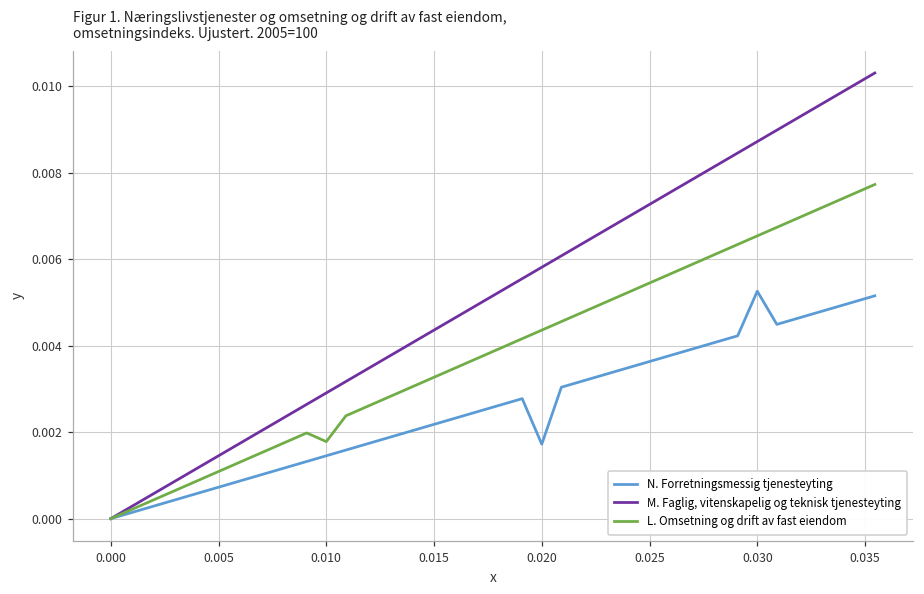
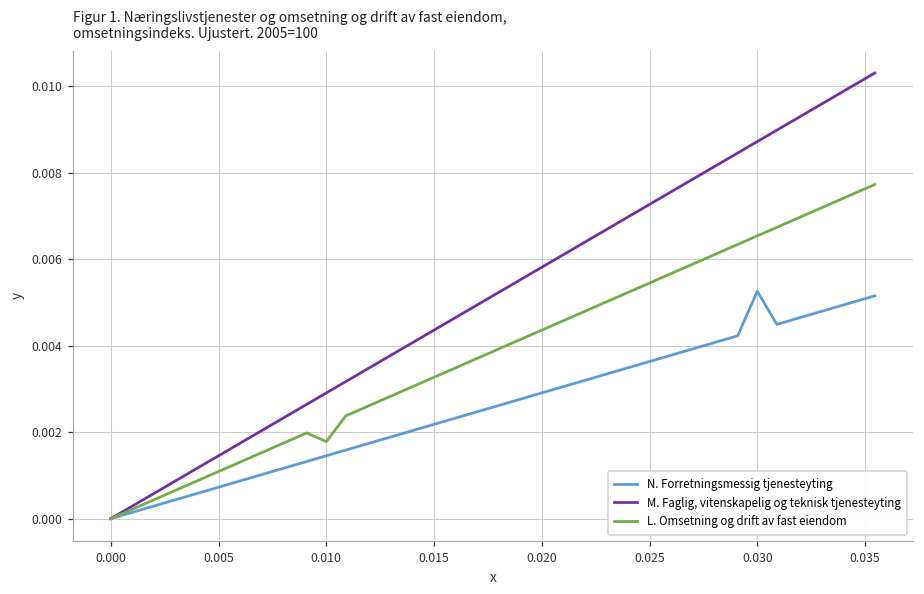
  {
    "N. Forretningsmessig tjenesteyting": {
      "0.010": 0.0015,
-     "0.020": 0.0017,
+     "0.020": 0.0029,
      "0.030": 0.0053
    },
    "M. Faglig, vitenskapelig og teknisk tjenesteyting": {
      "0.010": 0.0029,
      "0.020": 0.0058,
      "0.030": 0.0087
    },
    "L. Omsetning og drift av fast eiendom": {
      "0.010": 0.0018,
      "0.020": 0.0044,
      "0.030": 0.0065
    }
  }
